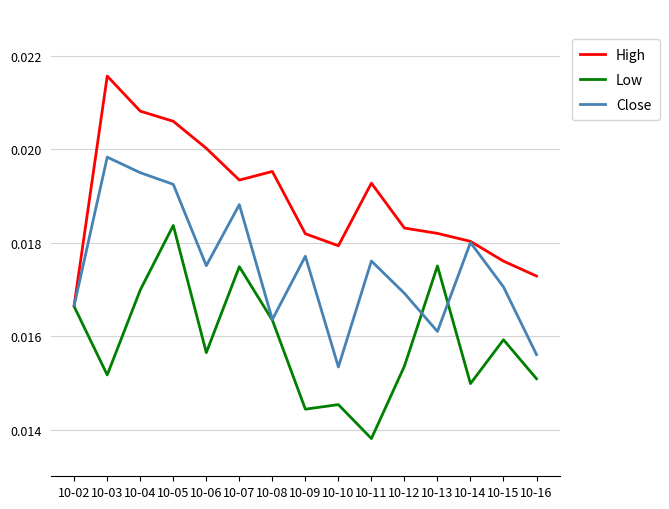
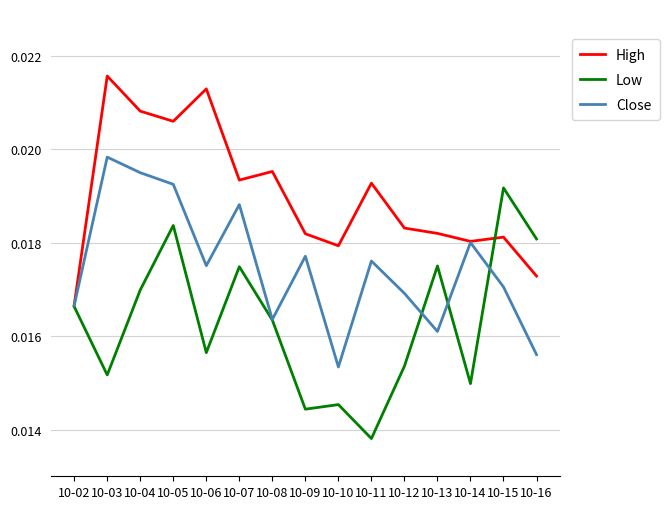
  {
    "High": {
      "10-03": 0.0216,
      "10-04": 0.0208,
      "10-05": 0.0206,
-     "10-06": 0.0200,
+     "10-06": 0.0213,
      "10-07": 0.0193,
      "10-08": 0.0195,
      "10-09": 0.0182,
      "10-10": 0.0179,
      "10-11": 0.0193,
      "10-12": 0.0183,
      "10-13": 0.0182,
-     "10-15": 0.0176,
+     "10-15": 0.0181,
      "10-16": 0.0173
    },
    "Low": {
      "10-03": 0.0152,
      "10-04": 0.0170,
      "10-05": 0.0184,
      "10-06": 0.0156,
      "10-07": 0.0175,
      "10-09": 0.0144,
      "10-10": 0.0145,
      "10-11": 0.0138,
      "10-12": 0.0154,
      "10-13": 0.0175,
      "10-14": 0.0150,
-     "10-15": 0.0159,
-     "10-16": 0.0151
+     "10-15": 0.0192,
+     "10-16": 0.0181
    },
    "Close": {
      "10-03": 0.0198,
      "10-04": 0.0195,
      "10-05": 0.0192,
      "10-06": 0.0175,
      "10-07": 0.0188,
      "10-09": 0.0177,
      "10-10": 0.0153,
      "10-11": 0.0176,
      "10-12": 0.0169,
      "10-13": 0.0161,
      "10-15": 0.0171,
      "10-16": 0.0156
    }
  }
